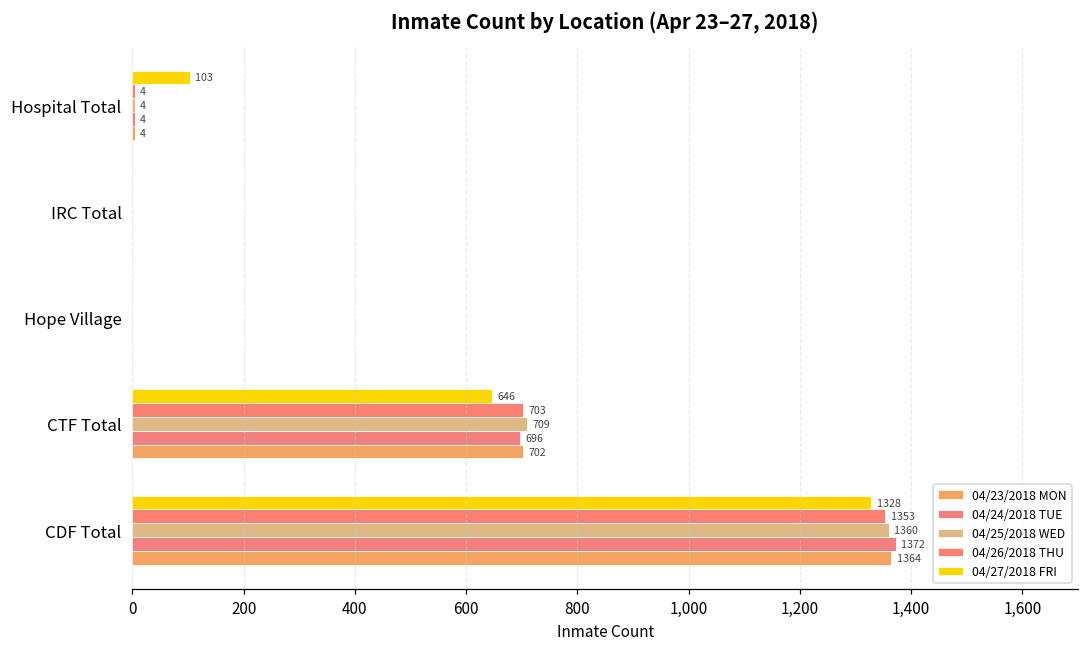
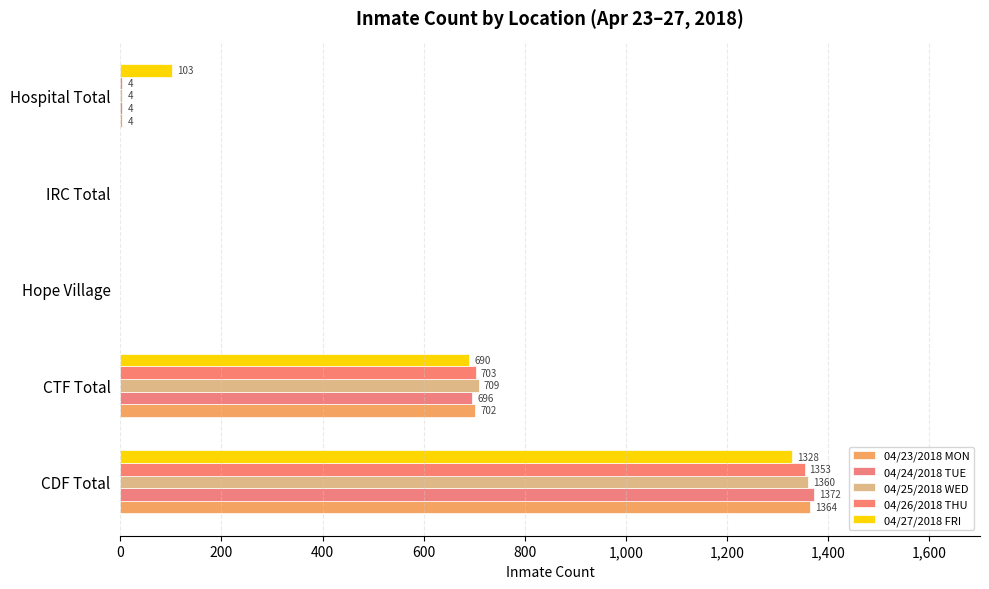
  {
    "04/27/2018 FRI": {
      "Hospital Total": 103,
-     "CTF Total": 646,
+     "CTF Total": 690,
      "CDF Total": 1328
    }
  }
